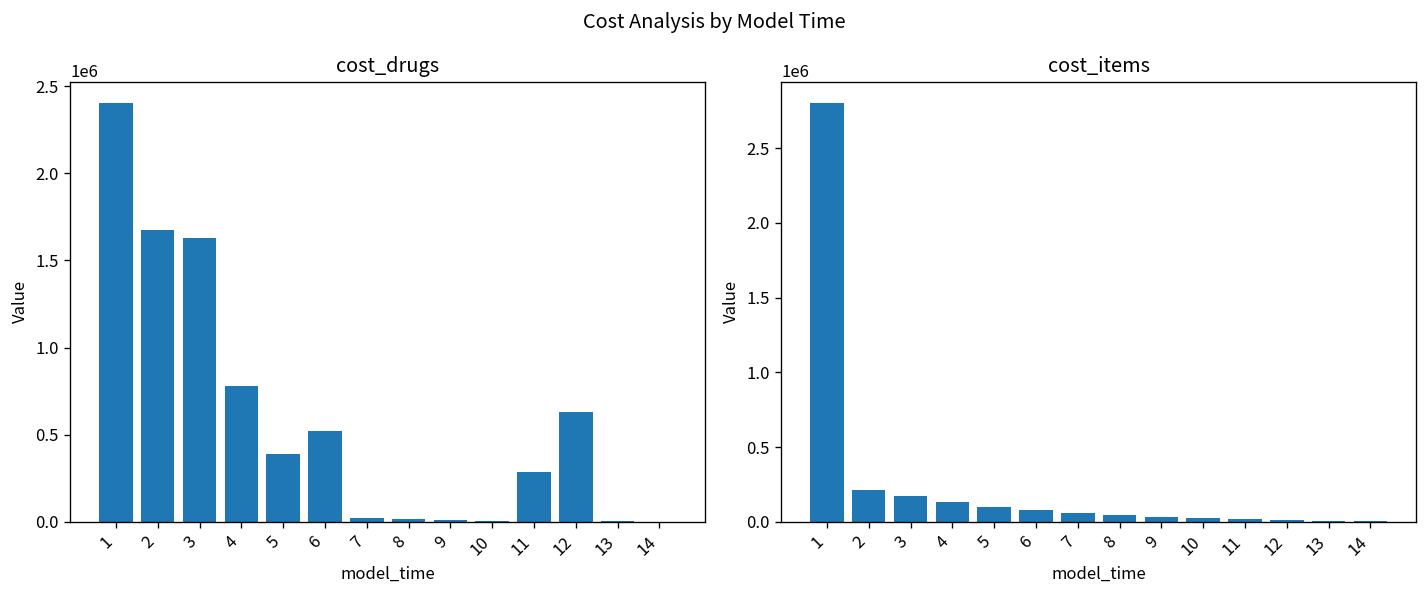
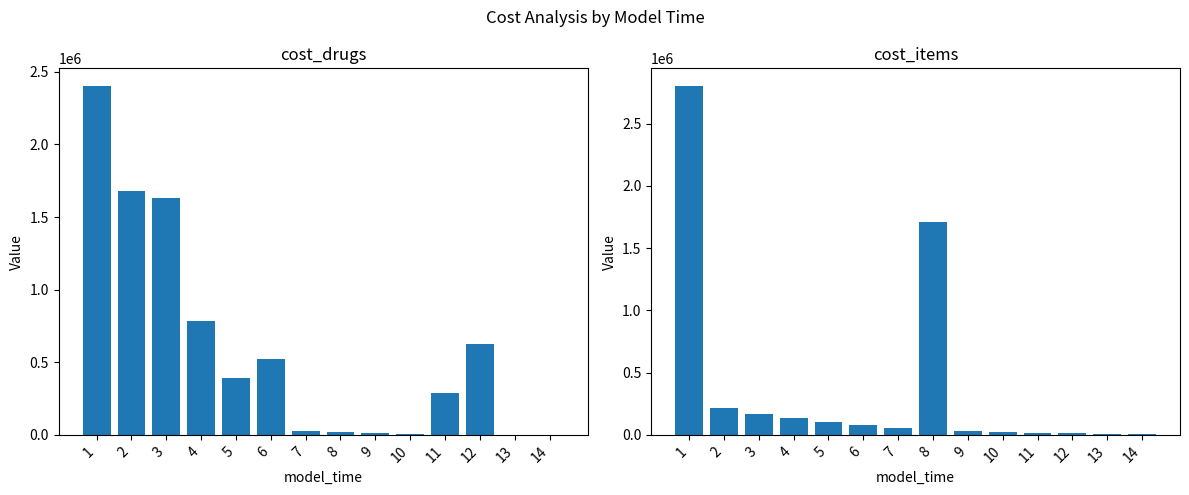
  {
    "cost_drugs": {
      "1": 2400000,
      "2": 1680000,
      "3": 1630000,
      "4": 780000,
      "5": 390000,
      "6": 520000,
      "7": 20000,
      "11": 290000,
      "12": 630000
    },
    "cost_items": {
      "1": 2800000,
      "2": 210000,
      "3": 170000,
      "4": 130000,
      "5": 100000,
      "6": 80000,
      "7": 60000,
-     "8": 40000,
+     "8": 1710000,
      "9": 30000,
      "10": 20000
    }
  }
